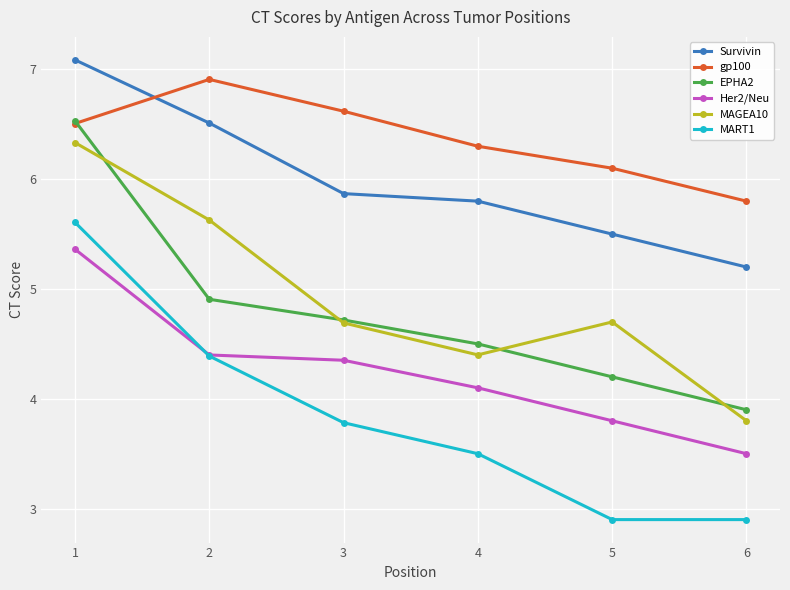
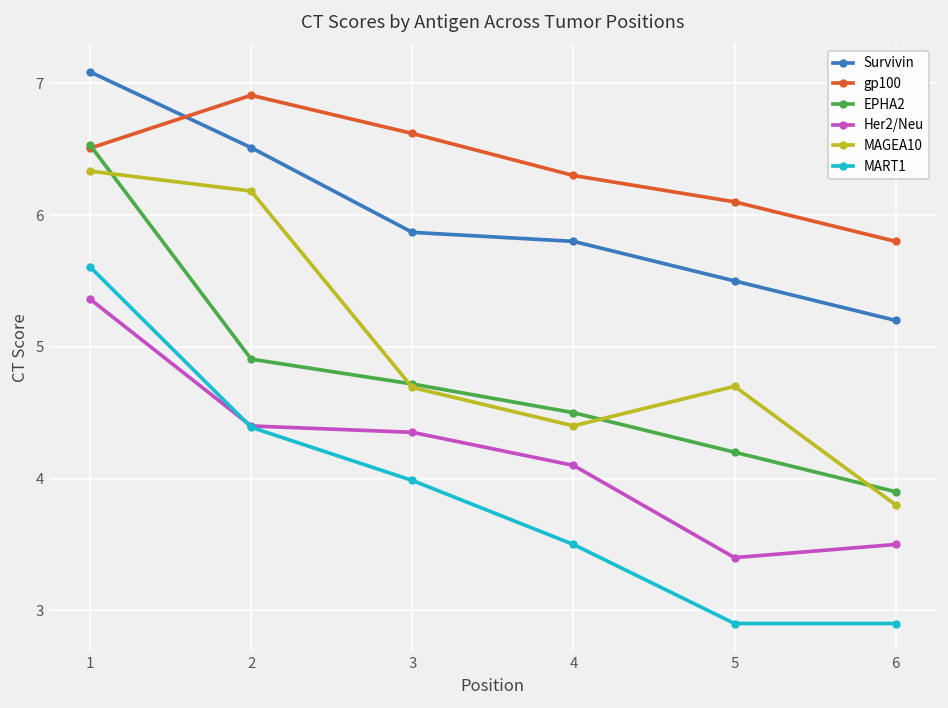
  {
    "Survivin": {
      "1": 7.09,
      "2": 6.51,
      "3": 5.87,
      "4": 5.80,
      "5": 5.50,
      "6": 5.20
    },
    "gp100": {
      "1": 6.51,
      "2": 6.91,
      "3": 6.62,
      "4": 6.30,
      "5": 6.10,
      "6": 5.80
    },
    "EPHA2": {
      "1": 6.53,
      "2": 4.91,
      "3": 4.72,
      "4": 4.50,
      "5": 4.20,
      "6": 3.90
    },
    "Her2/Neu": {
      "1": 5.36,
      "3": 4.35,
      "4": 4.1,
-     "5": 3.8,
+     "5": 3.4,
      "6": 3.5
    },
    "MAGEA10": {
      "1": 6.33,
-     "2": 5.63,
+     "2": 6.18,
      "3": 4.69,
      "4": 4.40,
      "5": 4.70,
      "6": 3.80
    },
    "MART1": {
      "1": 5.61,
-     "3": 3.78,
+     "3": 3.99,
      "4": 3.50,
      "5": 2.90,
      "6": 2.90
    }
  }
